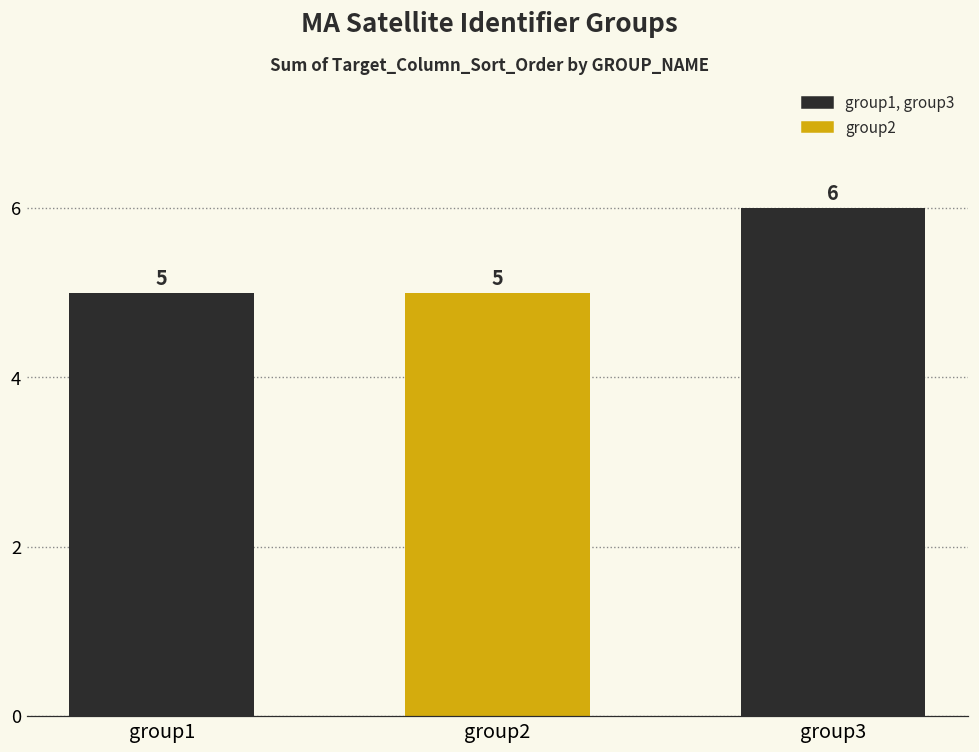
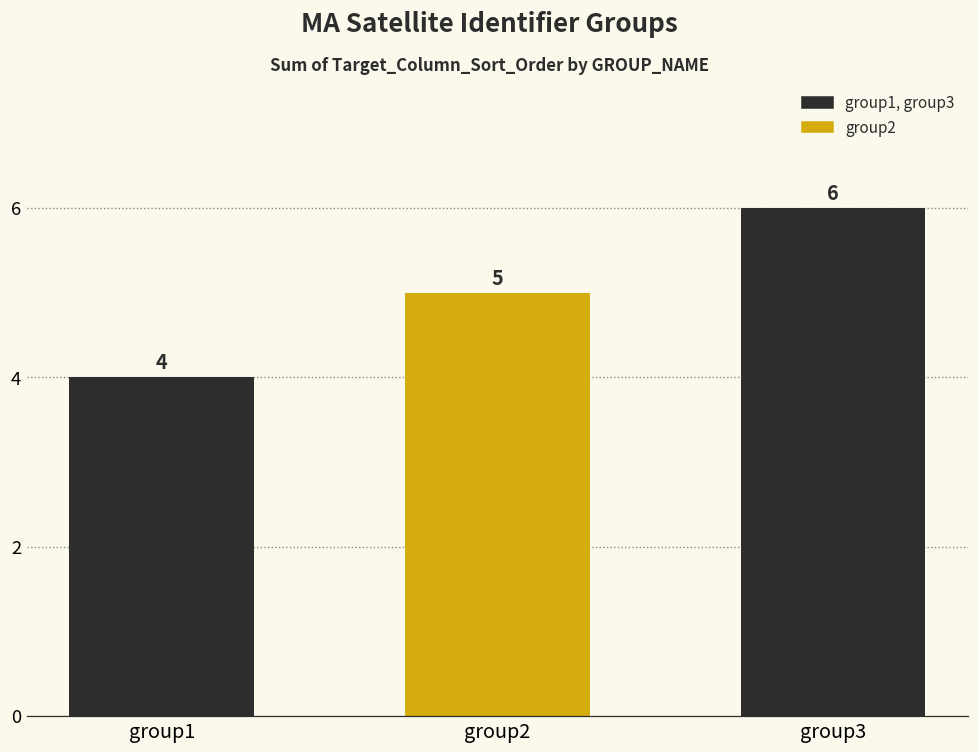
  {
-   "group1": 5,
+   "group1": 4,
    "group2": 5,
    "group3": 6
  }
